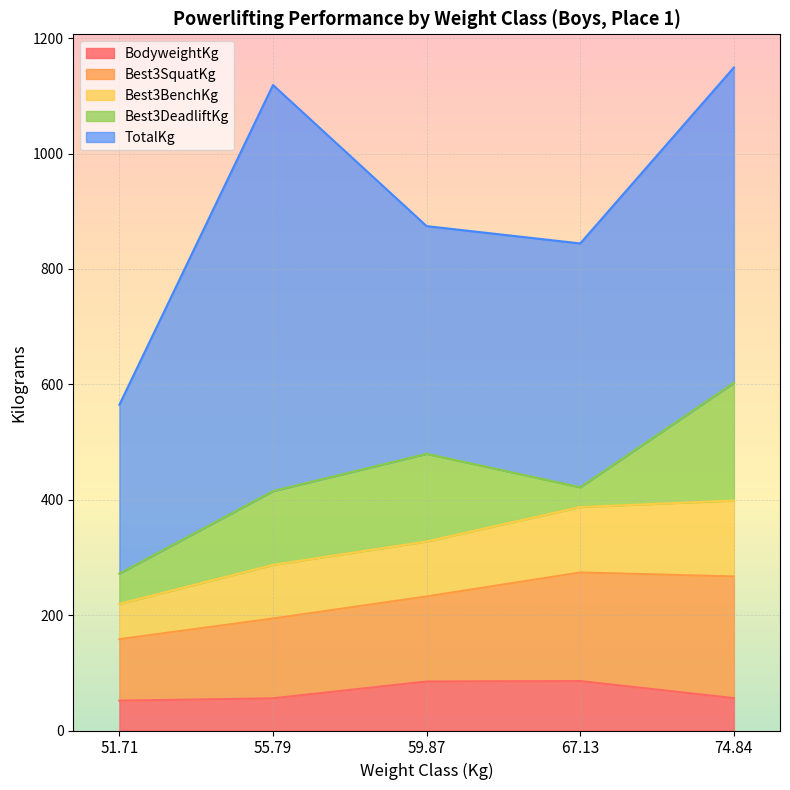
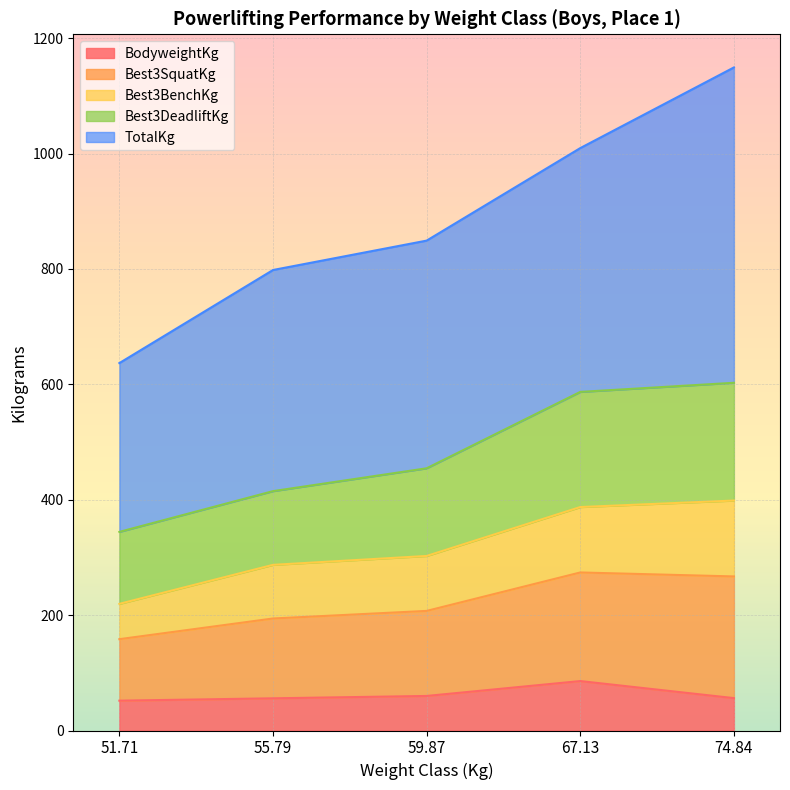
  {
    "BodyweightKg": {
      "51.71": 50,
      "55.79": 60,
-     "59.87": 80,
+     "59.87": 60,
      "67.13": 90,
      "74.84": 60
    },
    "Best3DeadliftKg": {
-     "51.71": 50,
+     "51.71": 120,
      "55.79": 130,
      "59.87": 150,
-     "67.13": 30,
+     "67.13": 200,
      "74.84": 200
    },
    "TotalKg": {
      "51.71": 290,
-     "55.79": 700,
+     "55.79": 380,
      "59.87": 390,
      "67.13": 420,
      "74.84": 550
    }
  }
